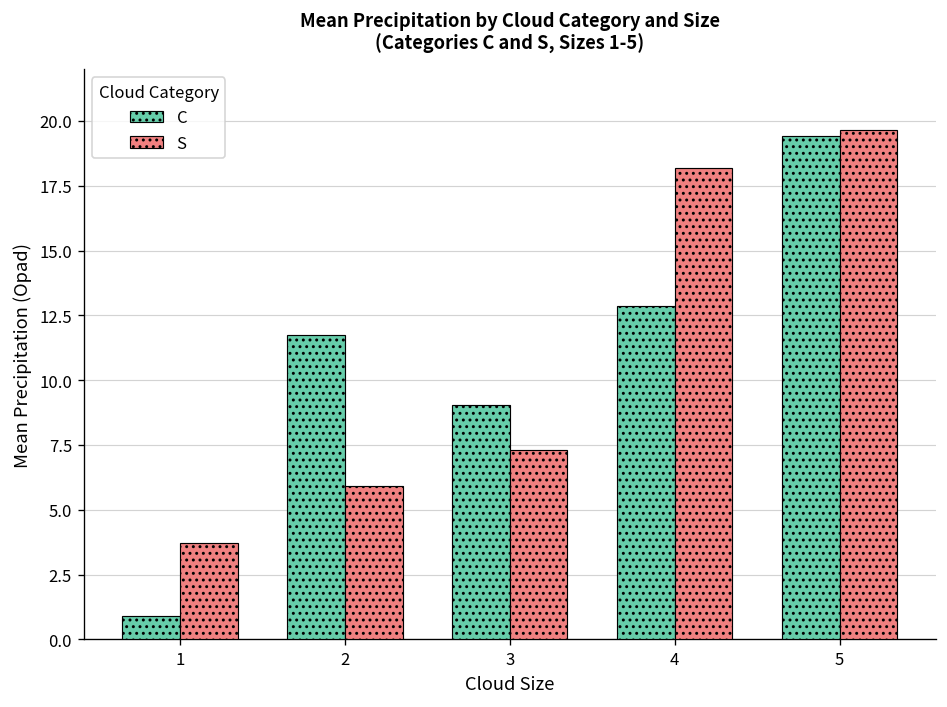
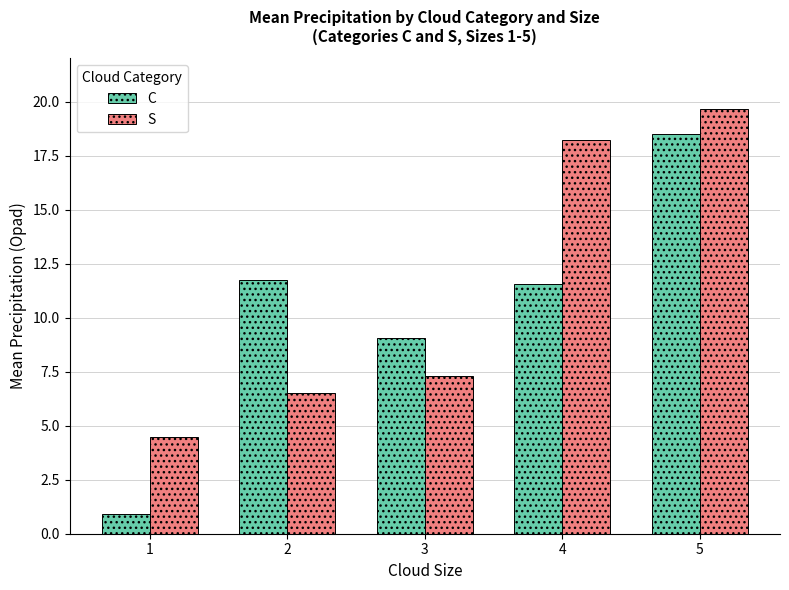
  {
    "C": {
      "1": 0.9,
      "2": 11.7,
      "3": 9.1,
-     "4": 12.9,
-     "5": 19.4
+     "4": 11.6,
+     "5": 18.5
    },
    "S": {
-     "1": 3.7,
-     "2": 5.9,
+     "1": 4.5,
+     "2": 6.5,
      "3": 7.3,
      "4": 18.2,
      "5": 19.6
    }
  }
